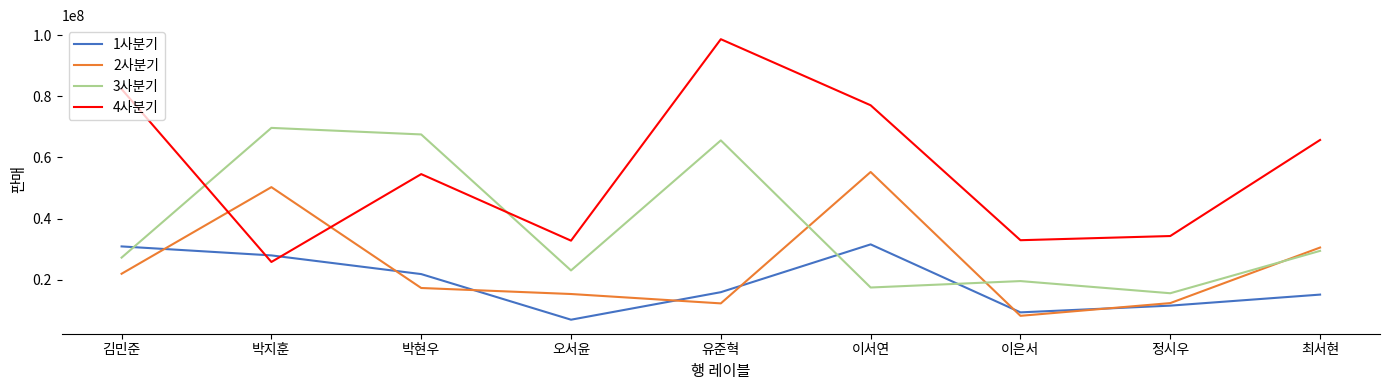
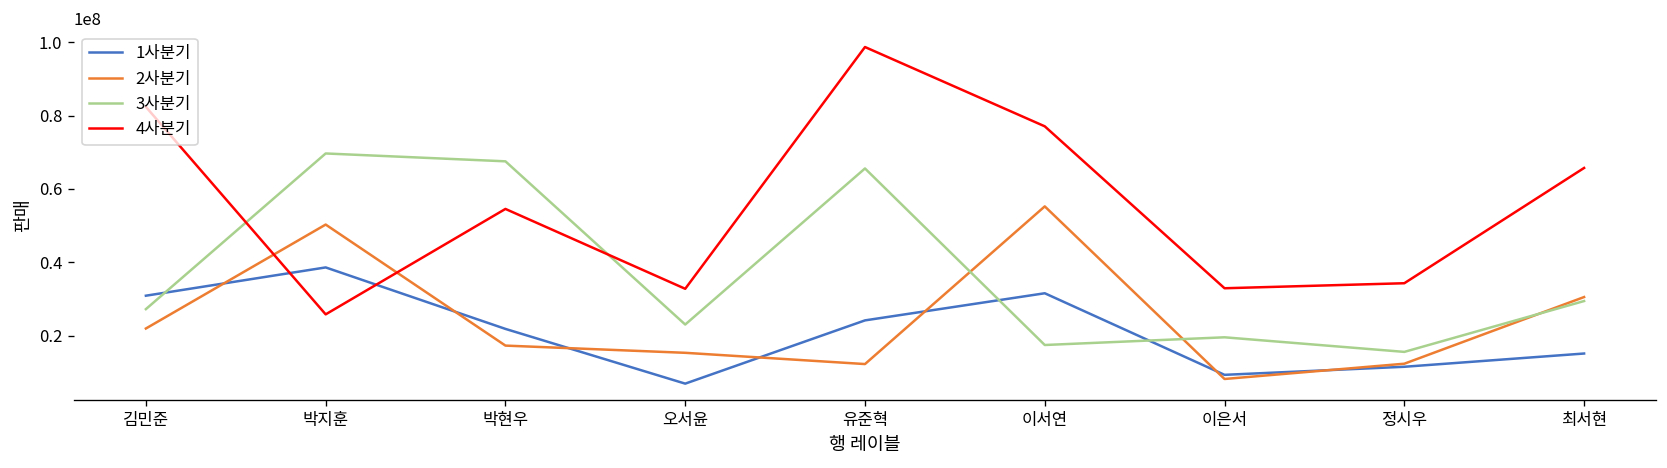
  {
    "1사분기": {
      "김민준": 31000000,
-     "박지훈": 28000000,
+     "박지훈": 39000000,
      "박현우": 22000000,
      "오서윤": 7000000,
-     "유준혁": 16000000,
+     "유준혁": 24000000,
      "이서연": 32000000,
      "이은서": 9000000,
      "최서현": 15000000
    },
    "2사분기": {
      "김민준": 22000000,
      "박지훈": 50000000,
      "박현우": 17000000,
      "오서윤": 15000000,
      "유준혁": 12000000,
      "이서연": 55000000,
      "이은서": 8000000,
      "최서현": 31000000
    },
    "3사분기": {
      "김민준": 27000000,
      "박지훈": 70000000,
      "박현우": 68000000,
      "오서윤": 23000000,
      "유준혁": 66000000,
      "이서연": 17000000,
      "이은서": 20000000,
      "정시우": 16000000,
      "최서현": 29000000
    },
    "4사분기": {
      "박지훈": 26000000,
      "박현우": 55000000,
      "오서윤": 33000000,
      "유준혁": 99000000,
      "이서연": 77000000,
      "이은서": 33000000,
      "정시우": 34000000,
      "최서현": 66000000
    }
  }
